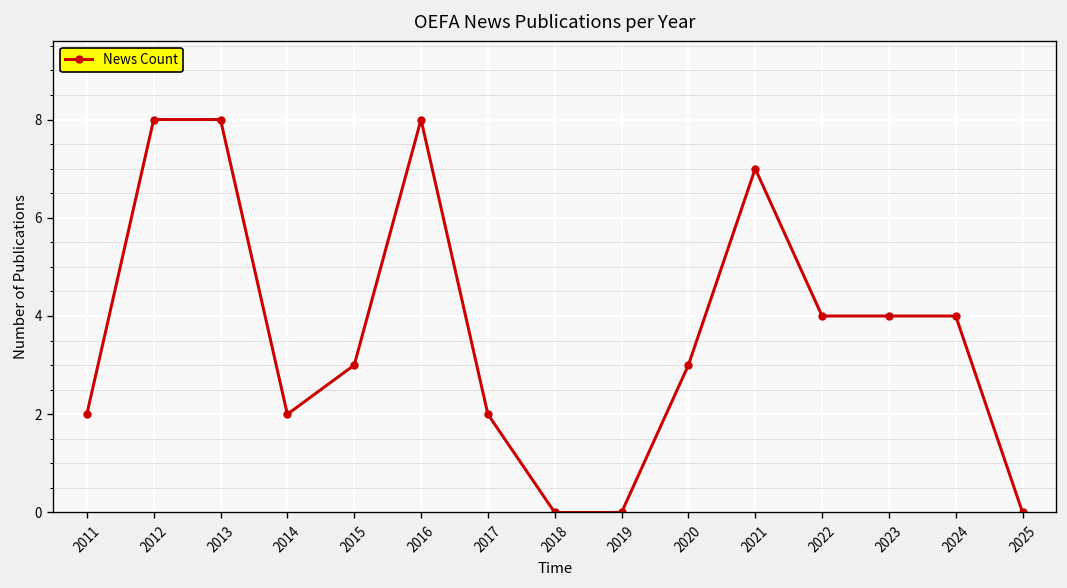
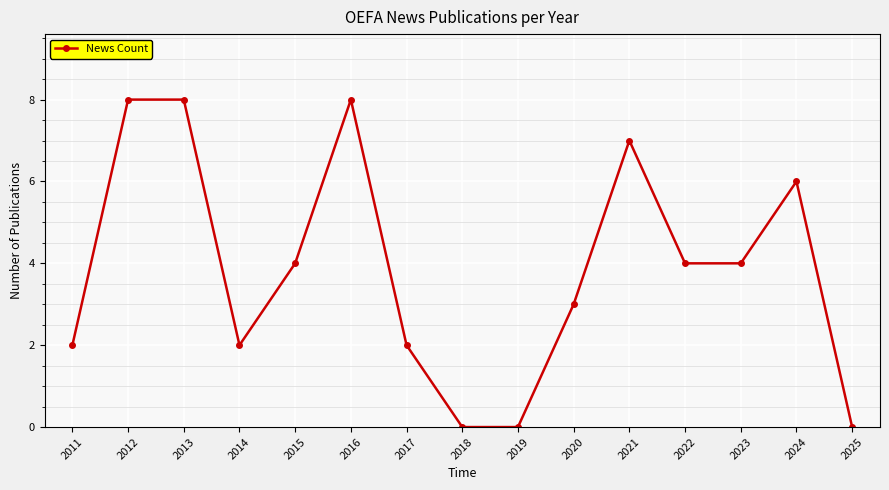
  {
    "2011": 2,
    "2012": 8,
    "2013": 8,
    "2014": 2,
-   "2015": 3,
+   "2015": 4,
    "2016": 8,
    "2017": 2,
    "2018": 0,
    "2019": 0,
    "2020": 3,
    "2021": 7,
    "2022": 4,
    "2023": 4,
-   "2024": 4,
+   "2024": 6,
    "2025": 0
  }
